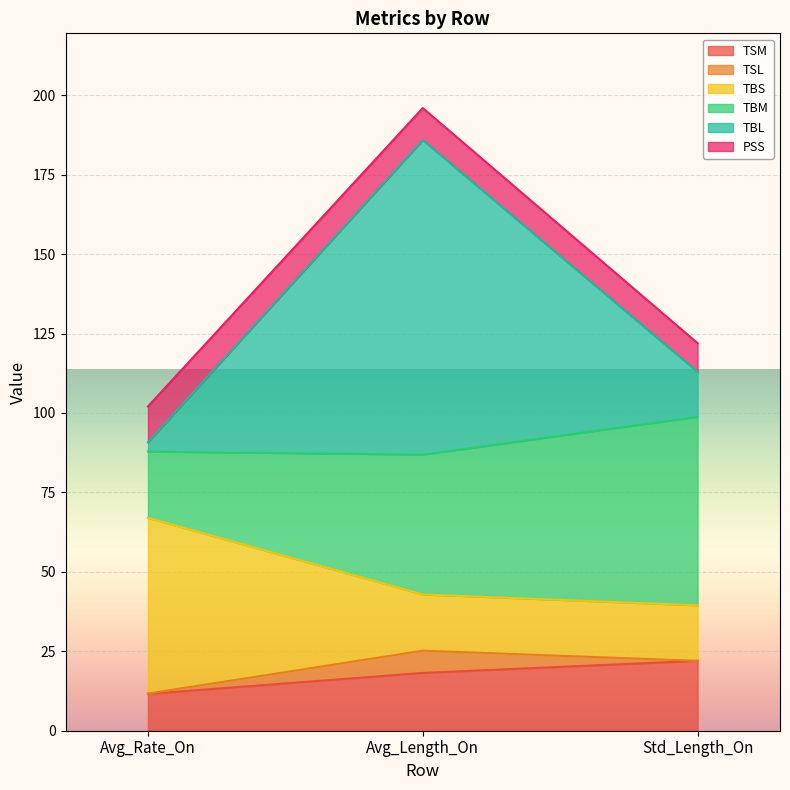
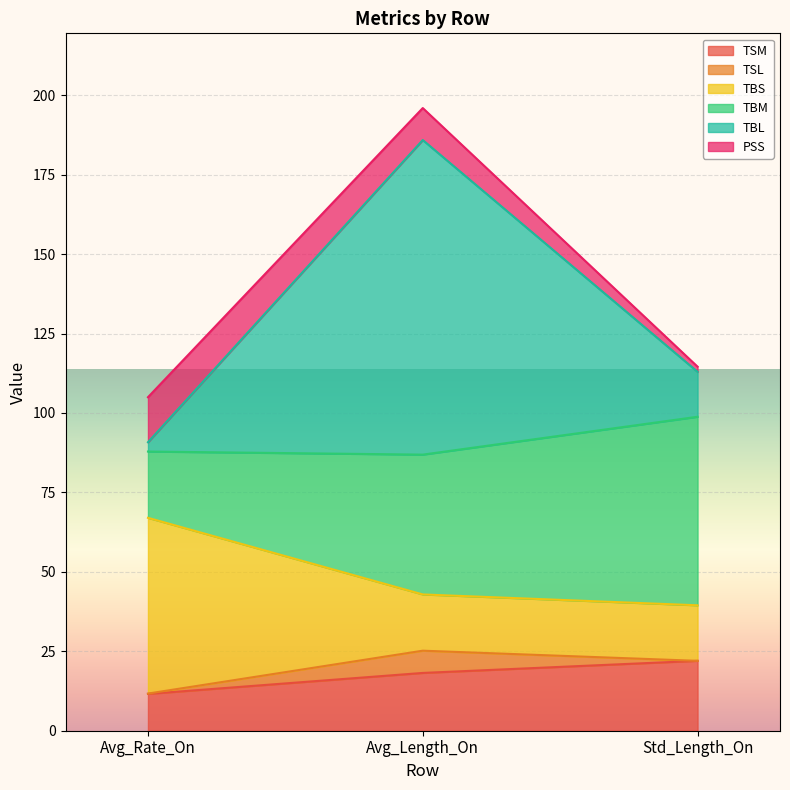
  {
    "TBS": {
      "Avg_Rate_On": 55,
      "Avg_Length_On": 18,
      "Std_Length_On": 17
    },
    "PSS": {
-     "Avg_Rate_On": 11,
+     "Avg_Rate_On": 14,
      "Avg_Length_On": 10,
-     "Std_Length_On": 9
+     "Std_Length_On": 2
    }
  }
